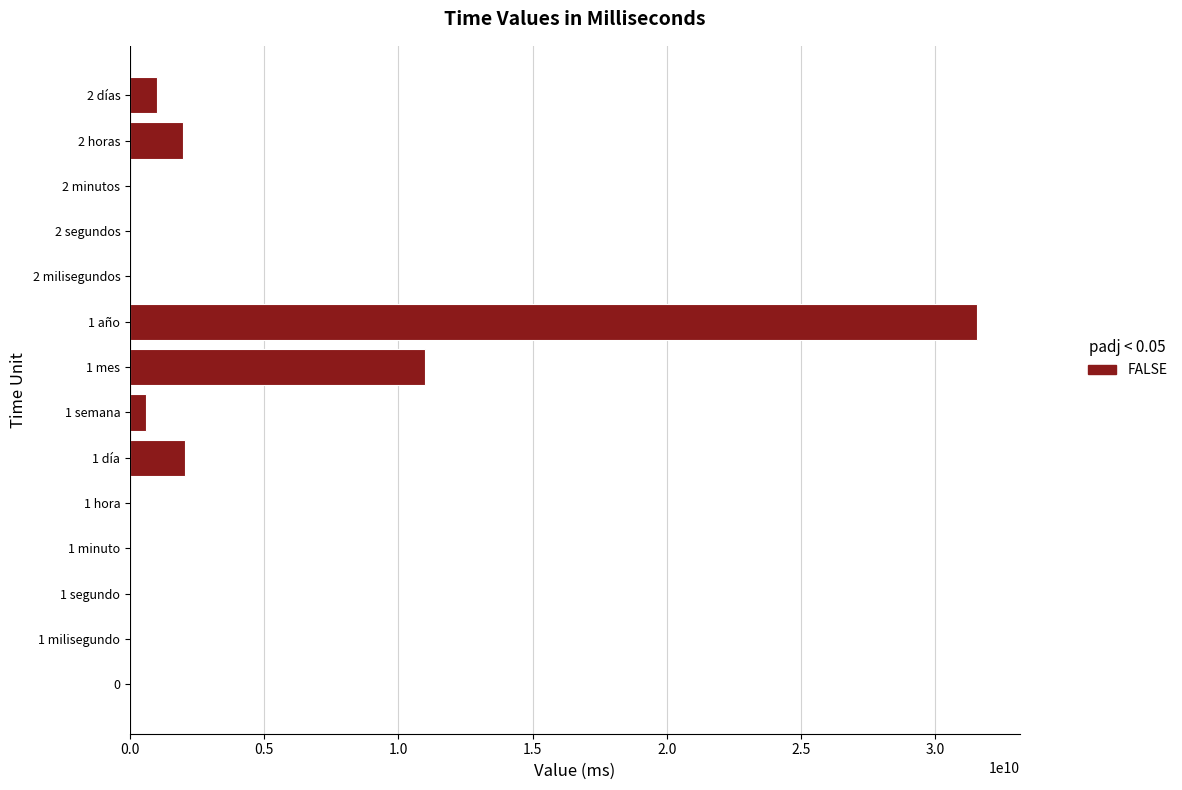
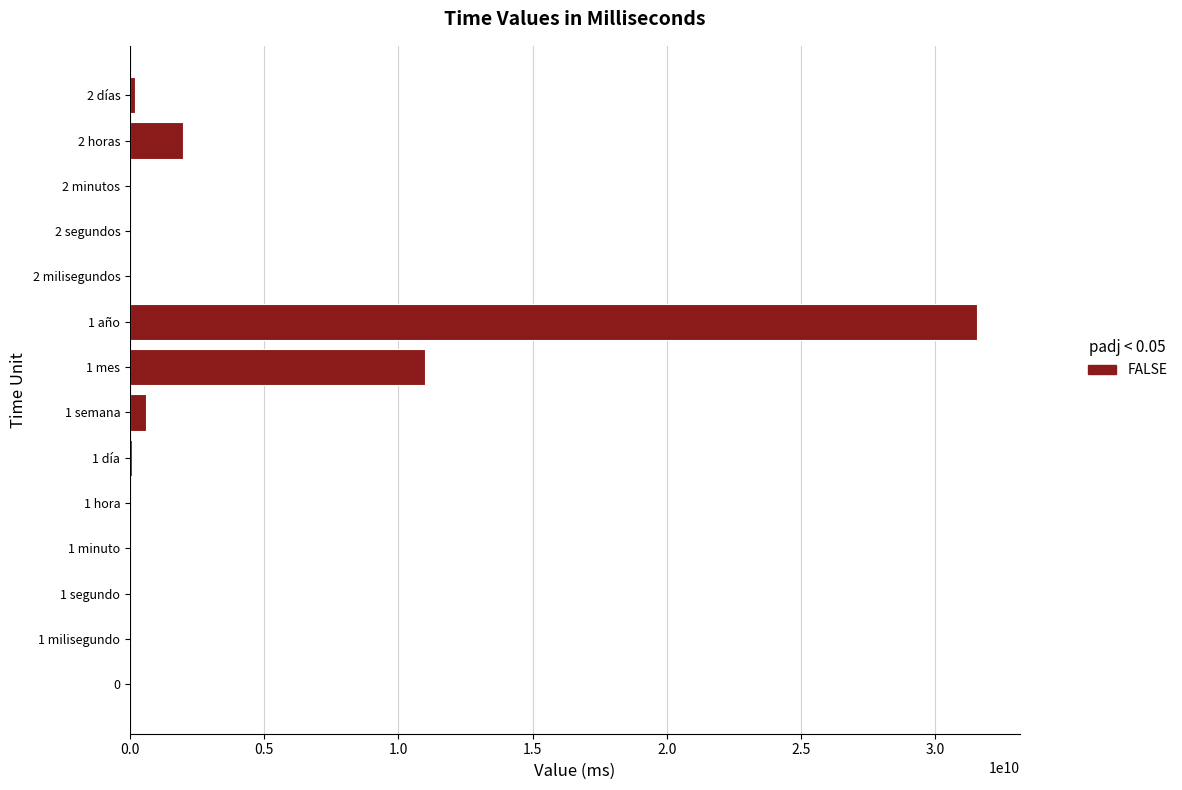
  {
-   "2 días": 1000000000,
+   "2 días": 200000000,
    "2 horas": 2000000000,
    "1 año": 31600000000,
    "1 mes": 11000000000,
    "1 semana": 600000000,
-   "1 día": 2100000000,
+   "1 día": 100000000,
    "0": 0
  }
